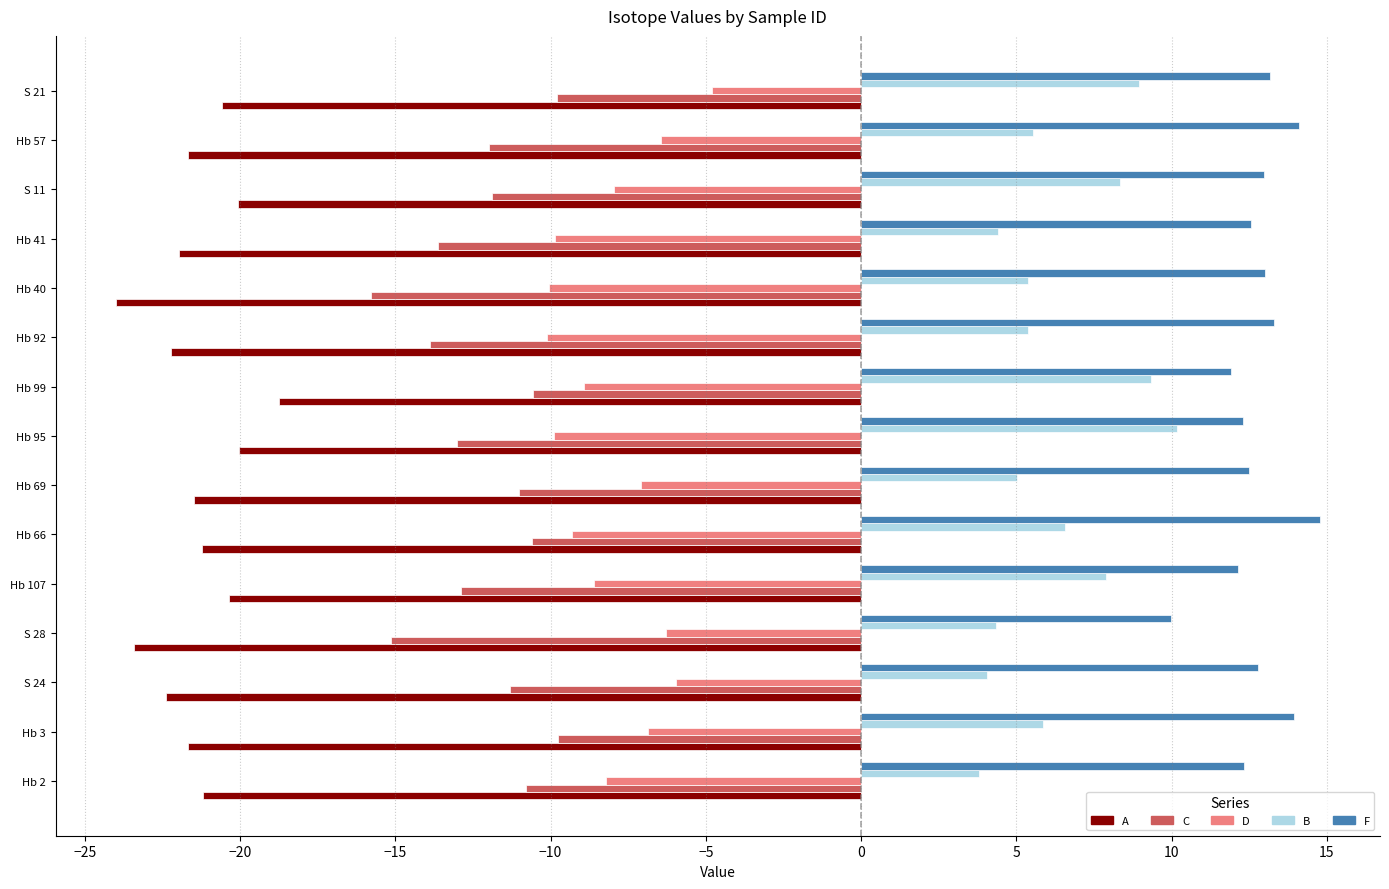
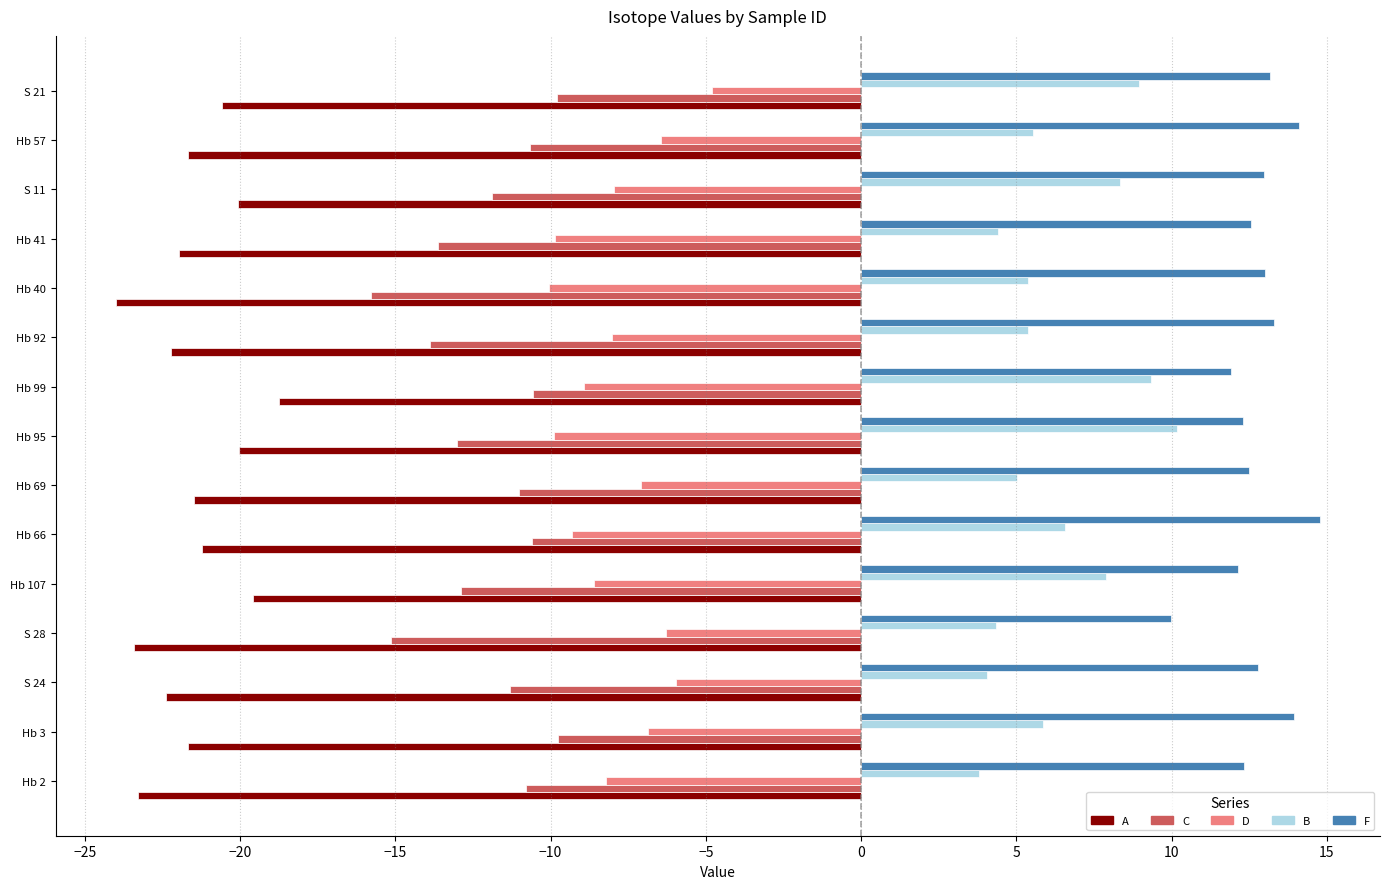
  {
    "A": {
      "S 21": -20.6,
      "Hb 57": -21.7,
      "S 11": -20.1,
      "Hb 41": -22.0,
      "Hb 40": -24.0,
      "Hb 92": -22.2,
      "Hb 99": -18.8,
      "Hb 95": -20.0,
      "Hb 69": -21.5,
      "Hb 66": -21.2,
-     "Hb 107": -20.4,
+     "Hb 107": -19.6,
      "S 28": -23.4,
      "S 24": -22.4,
      "Hb 3": -21.7,
-     "Hb 2": -21.2
+     "Hb 2": -23.3
    },
    "C": {
      "S 21": -9.8,
-     "Hb 57": -12.0,
+     "Hb 57": -10.7,
      "S 11": -11.9,
      "Hb 41": -13.6,
      "Hb 40": -15.8,
      "Hb 92": -13.9,
      "Hb 99": -10.6,
      "Hb 95": -13.0,
      "Hb 69": -11.0,
      "Hb 66": -10.6,
      "Hb 107": -12.9,
      "S 28": -15.1,
      "S 24": -11.3,
      "Hb 3": -9.8,
      "Hb 2": -10.8
    },
    "D": {
      "S 21": -4.8,
      "Hb 57": -6.4,
      "S 11": -8.0,
      "Hb 41": -9.9,
      "Hb 40": -10.1,
-     "Hb 92": -10.1,
+     "Hb 92": -8.0,
      "Hb 99": -8.9,
      "Hb 95": -9.9,
      "Hb 69": -7.1,
      "Hb 66": -9.3,
      "Hb 107": -8.6,
      "S 28": -6.3,
      "S 24": -6.0,
      "Hb 3": -6.9,
      "Hb 2": -8.2
    },
    "B": {
      "S 21": 9.0,
      "Hb 57": 5.5,
      "S 11": 8.3,
      "Hb 41": 4.4,
      "Hb 40": 5.4,
      "Hb 92": 5.4,
      "Hb 99": 9.4,
      "Hb 95": 10.2,
      "Hb 69": 5.0,
      "Hb 66": 6.6,
      "Hb 107": 7.9,
      "S 28": 4.4,
      "S 24": 4.0,
      "Hb 3": 5.9,
      "Hb 2": 3.8
    },
    "F": {
      "S 21": 13.2,
      "Hb 57": 14.1,
      "S 11": 13.0,
      "Hb 41": 12.6,
      "Hb 40": 13.0,
      "Hb 92": 13.3,
      "Hb 99": 11.9,
      "Hb 95": 12.3,
      "Hb 69": 12.5,
      "Hb 66": 14.8,
      "Hb 107": 12.1,
      "S 28": 10.0,
      "S 24": 12.8,
      "Hb 3": 14.0,
      "Hb 2": 12.3
    }
  }
